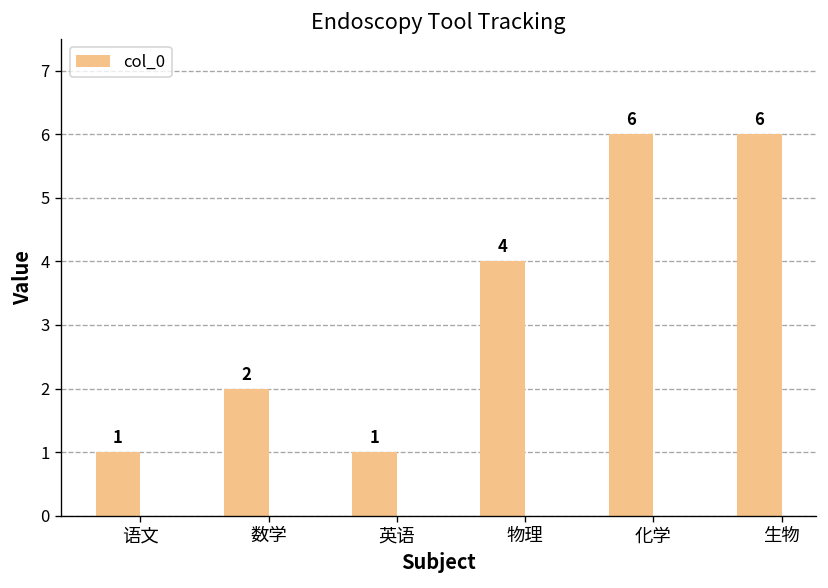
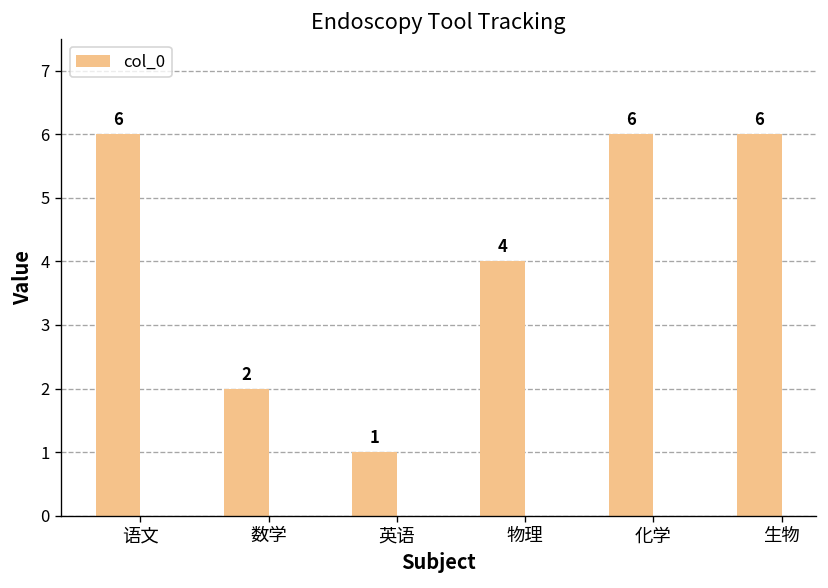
  {
-   "语文": 1,
+   "语文": 6,
    "数学": 2,
    "英语": 1,
    "物理": 4,
    "化学": 6,
    "生物": 6
  }
